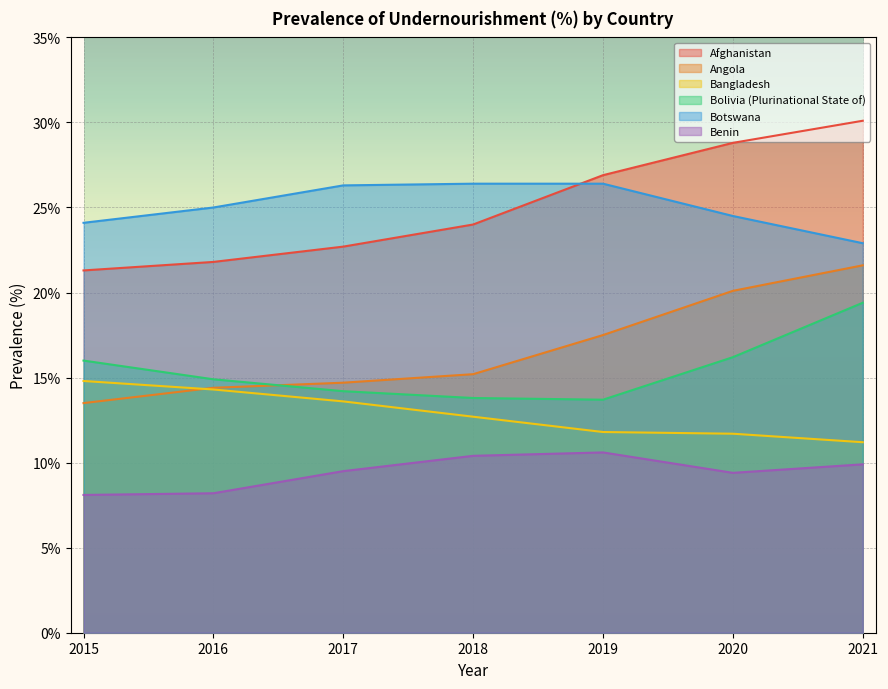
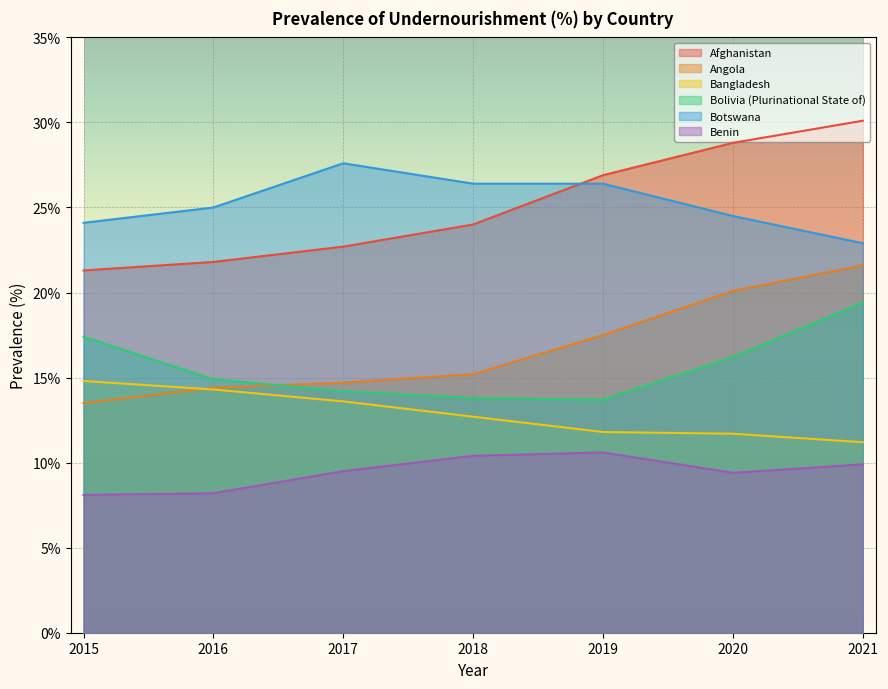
  {
    "Bolivia (Plurinational State of)": {
-     "2015": "16.0%",
+     "2015": "17.4%",
      "2016": "14.9%",
      "2017": "14.2%",
      "2018": "13.8%",
      "2019": "13.7%",
      "2020": "16.2%",
      "2021": "19.4%"
    },
    "Botswana": {
      "2015": "24.1%",
      "2016": "25.0%",
-     "2017": "26.3%",
+     "2017": "27.6%",
      "2018": "26.4%",
      "2019": "26.4%",
      "2020": "24.5%",
      "2021": "22.9%"
    },
    "Benin": {
      "2015": "8.1%",
      "2016": "8.2%",
      "2017": "9.5%",
      "2018": "10.4%",
      "2019": "10.6%",
      "2020": "9.4%",
      "2021": "9.9%"
    }
  }
